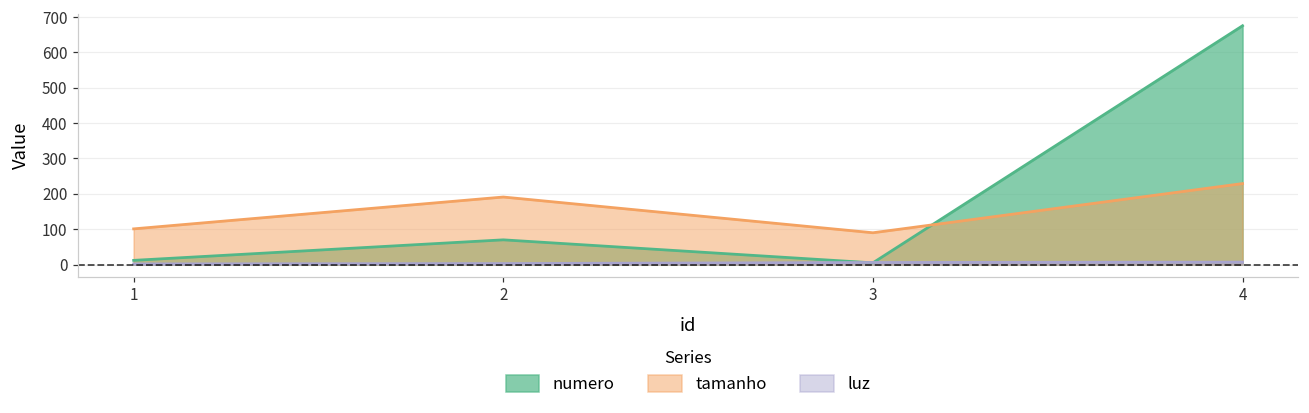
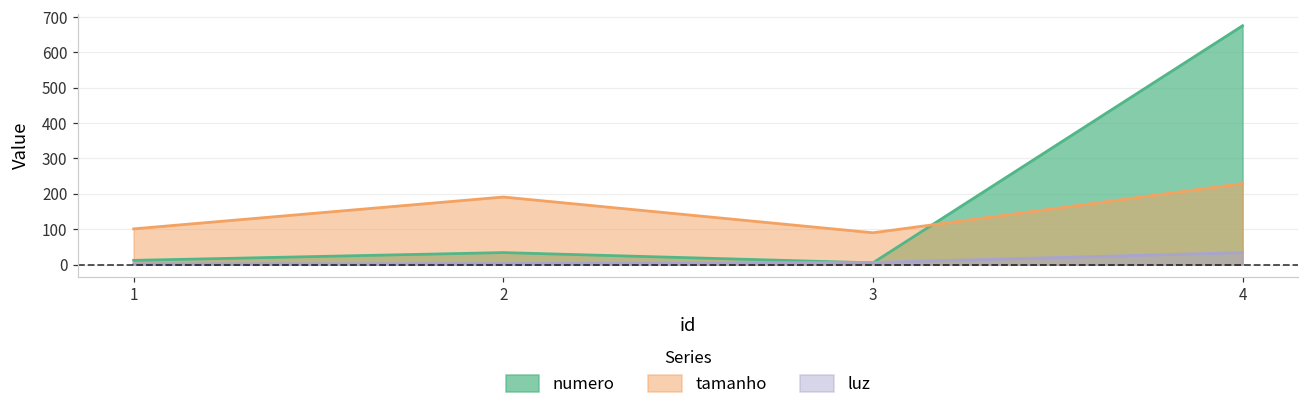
  {
    "numero": {
      "1": 10,
-     "2": 70,
+     "2": 30,
      "4": 680
    },
    "tamanho": {
      "1": 100,
      "2": 190,
      "3": 90,
      "4": 230
    },
    "luz": {
      "1": 0,
      "2": 0,
-     "4": 10
+     "4": 30
    }
  }
